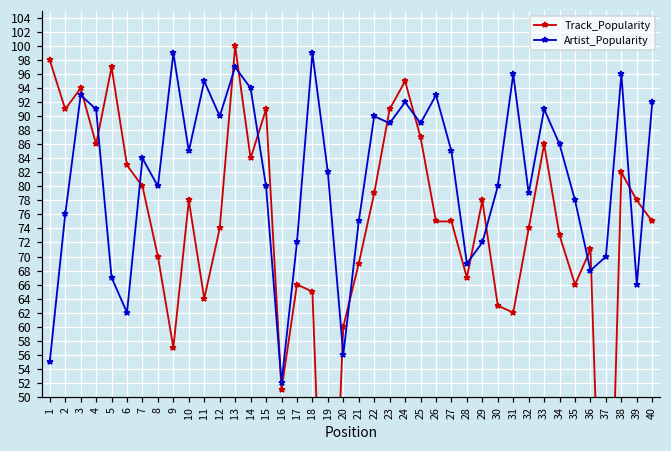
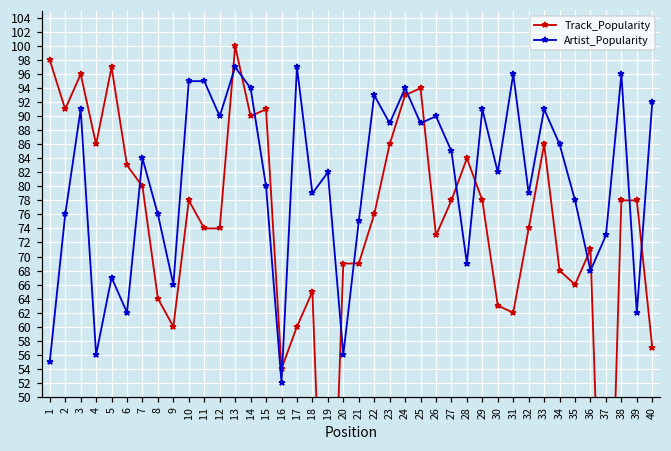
  {
    "Track_Popularity": {
      "1": 98,
      "2": 91,
-     "3": 94,
+     "3": 96,
      "4": 86,
      "5": 97,
      "6": 83,
      "7": 80,
-     "8": 70,
-     "9": 57,
+     "8": 64,
+     "9": 60,
      "10": 78,
-     "11": 64,
+     "11": 74,
      "12": 74,
      "13": 100,
-     "14": 84,
+     "14": 90,
      "15": 91,
-     "16": 51,
-     "17": 66,
+     "16": 54,
+     "17": 60,
      "18": 65,
-     "20": 60,
+     "20": 69,
      "21": 69,
-     "22": 79,
-     "23": 91,
-     "24": 95,
-     "25": 87,
-     "26": 75,
-     "27": 75,
-     "28": 67,
+     "22": 76,
+     "23": 86,
+     "24": 93,
+     "25": 94,
+     "26": 73,
+     "27": 78,
+     "28": 84,
      "29": 78,
      "30": 63,
      "31": 62,
      "32": 74,
      "33": 86,
-     "34": 73,
+     "34": 68,
      "35": 66,
      "36": 71,
-     "38": 82,
+     "38": 78,
      "39": 78,
-     "40": 75
+     "40": 57
    },
    "Artist_Popularity": {
      "1": 55,
      "2": 76,
-     "3": 93,
-     "4": 91,
+     "3": 91,
+     "4": 56,
      "5": 67,
      "6": 62,
      "7": 84,
-     "8": 80,
-     "9": 99,
-     "10": 85,
+     "8": 76,
+     "9": 66,
+     "10": 95,
      "11": 95,
      "12": 90,
      "13": 97,
      "14": 94,
      "15": 80,
      "16": 52,
-     "17": 72,
-     "18": 99,
+     "17": 97,
+     "18": 79,
      "19": 82,
      "20": 56,
      "21": 75,
-     "22": 90,
+     "22": 93,
      "23": 89,
-     "24": 92,
+     "24": 94,
      "25": 89,
-     "26": 93,
+     "26": 90,
      "27": 85,
      "28": 69,
-     "29": 72,
-     "30": 80,
+     "29": 91,
+     "30": 82,
      "31": 96,
      "32": 79,
      "33": 91,
      "34": 86,
      "35": 78,
      "36": 68,
-     "37": 70,
+     "37": 73,
      "38": 96,
-     "39": 66,
+     "39": 62,
      "40": 92
    }
  }
